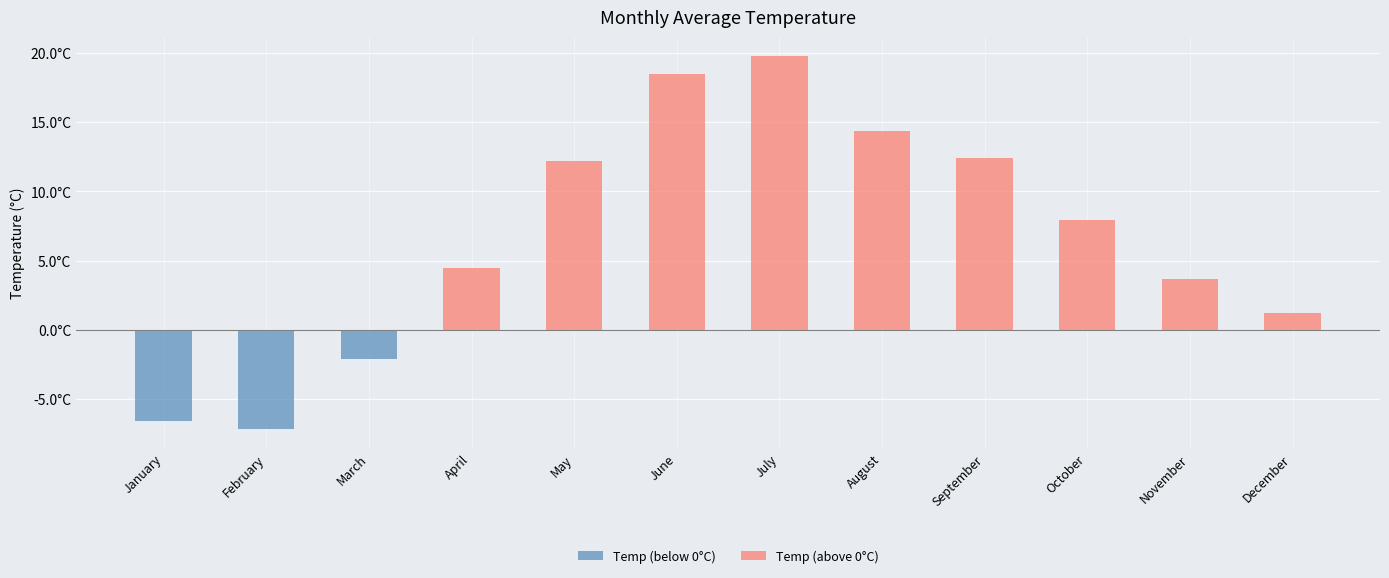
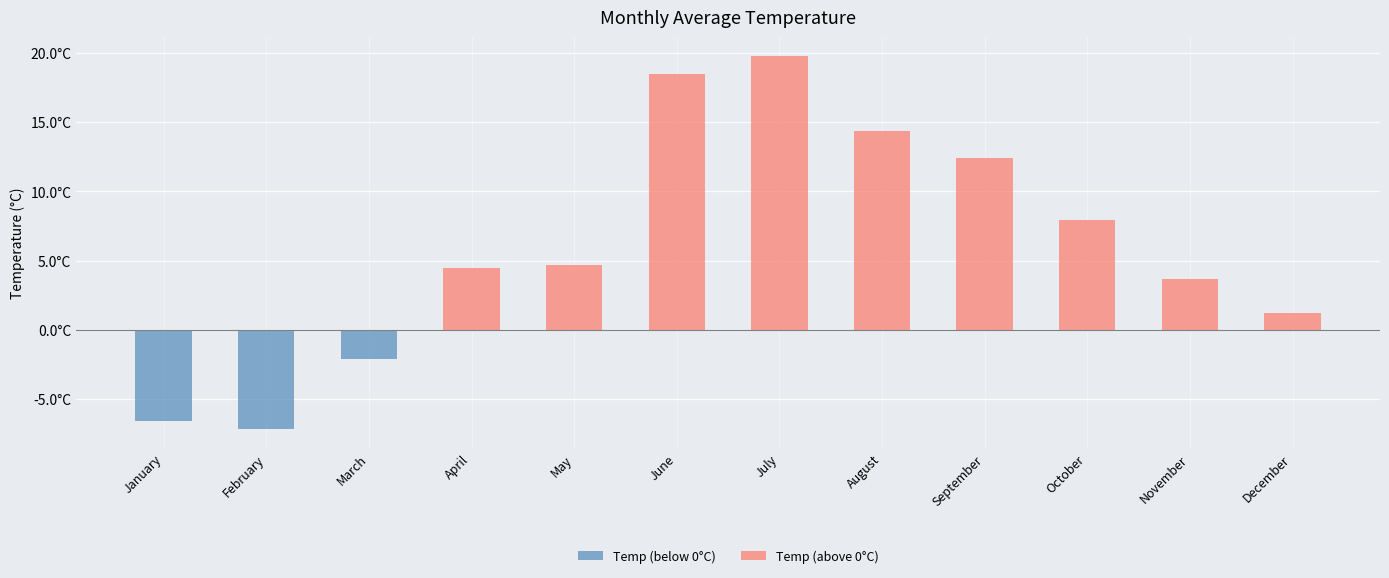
  {
    "Temp (below 0°C)": {
      "January": "-6.6°C",
      "February": "-7.2°C",
      "March": "-2.1°C",
      "April": "0.0°C",
      "May": "0.0°C",
      "June": "0.0°C",
      "July": "0.0°C",
      "August": "0.0°C",
      "September": "0.0°C",
      "October": "0.0°C",
      "November": "0.0°C",
      "December": "0.0°C"
    },
    "Temp (above 0°C)": {
      "January": "0.0°C",
      "February": "0.0°C",
      "March": "0.0°C",
      "April": "4.5°C",
-     "May": "12.2°C",
+     "May": "4.7°C",
      "June": "18.5°C",
      "July": "19.8°C",
      "August": "14.4°C",
      "September": "12.4°C",
      "October": "7.9°C",
      "November": "3.7°C",
      "December": "1.2°C"
    }
  }
